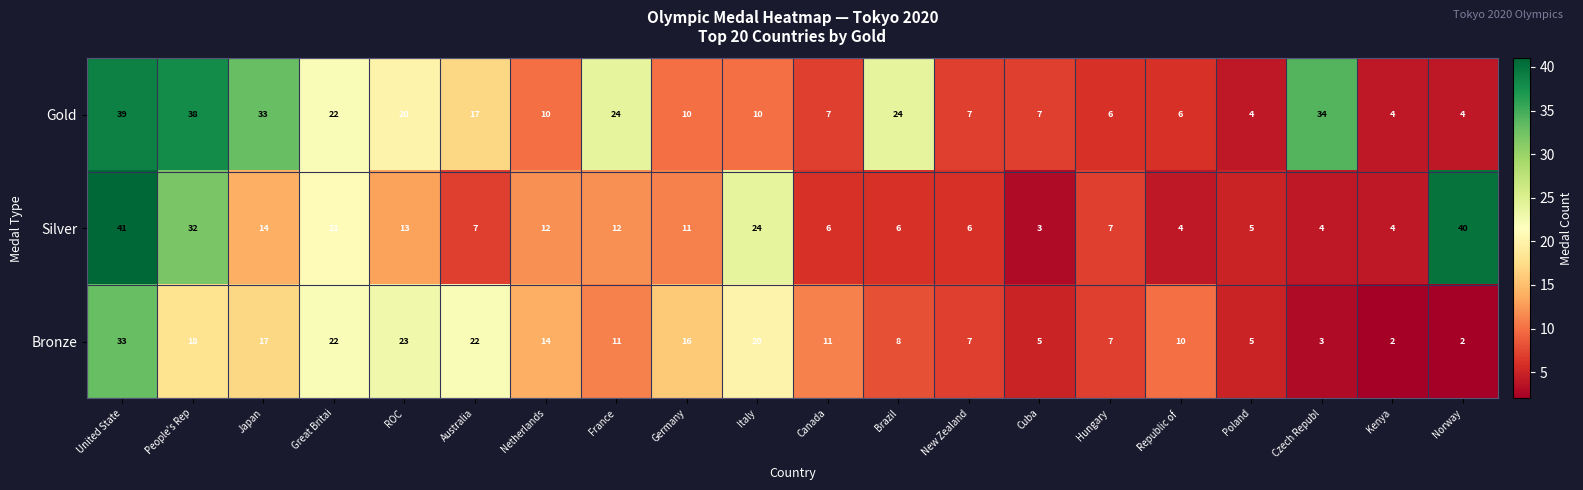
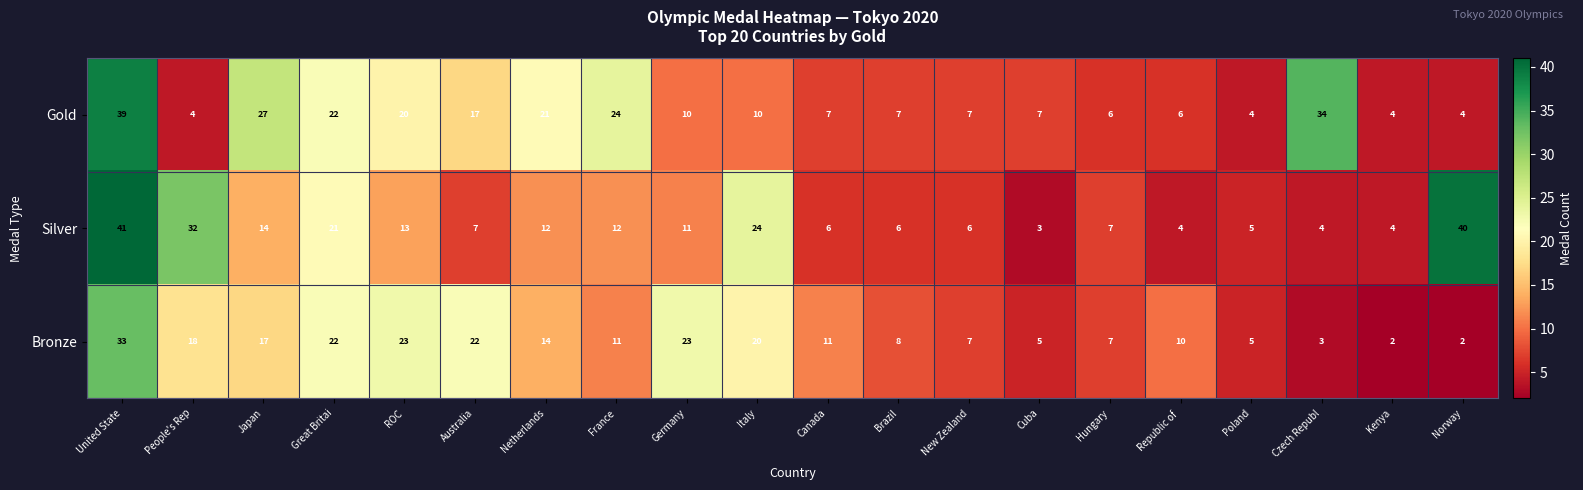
  {
    "Gold": {
      "United State": 39,
-     "People's Rep": 38,
-     "Japan": 33,
+     "People's Rep": 4,
+     "Japan": 27,
      "Great Britai": 22,
      "ROC": 20,
      "Australia": 17,
-     "Netherlands": 10,
+     "Netherlands": 21,
      "France": 24,
      "Germany": 10,
      "Italy": 10,
      "Canada": 7,
-     "Brazil": 24,
+     "Brazil": 7,
      "New Zealand": 7,
      "Cuba": 7,
      "Hungary": 6,
      "Republic of": 6,
      "Poland": 4,
      "Czech Republ": 34,
      "Kenya": 4,
      "Norway": 4
    },
    "Silver": {
      "United State": 41,
      "People's Rep": 32,
      "Japan": 14,
      "Great Britai": 21,
      "ROC": 13,
      "Australia": 7,
      "Netherlands": 12,
      "France": 12,
      "Germany": 11,
      "Italy": 24,
      "Canada": 6,
      "Brazil": 6,
      "New Zealand": 6,
      "Cuba": 3,
      "Hungary": 7,
      "Republic of": 4,
      "Poland": 5,
      "Czech Republ": 4,
      "Kenya": 4,
      "Norway": 40
    },
    "Bronze": {
      "United State": 33,
      "People's Rep": 18,
      "Japan": 17,
      "Great Britai": 22,
      "ROC": 23,
      "Australia": 22,
      "Netherlands": 14,
      "France": 11,
-     "Germany": 16,
+     "Germany": 23,
      "Italy": 20,
      "Canada": 11,
      "Brazil": 8,
      "New Zealand": 7,
      "Cuba": 5,
      "Hungary": 7,
      "Republic of": 10,
      "Poland": 5,
      "Czech Republ": 3,
      "Kenya": 2,
      "Norway": 2
    }
  }
